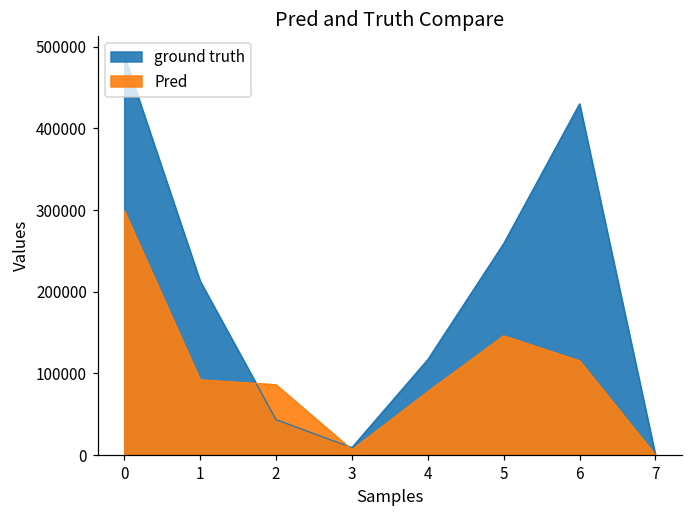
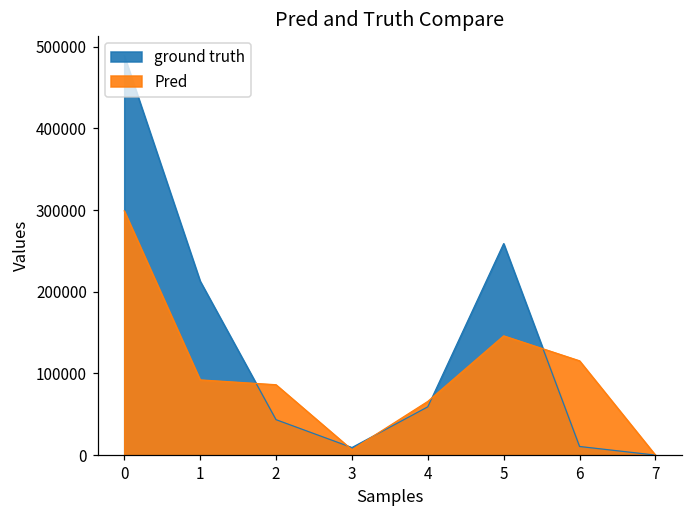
  {
    "ground truth": {
      "1": 210000,
      "2": 40000,
-     "4": 120000,
+     "4": 60000,
      "5": 260000,
-     "6": 430000
+     "6": 10000
    },
    "Pred": {
      "0": 300000,
      "1": 90000,
      "2": 90000,
-     "4": 80000,
+     "4": 70000,
      "5": 150000,
      "6": 120000
    }
  }
